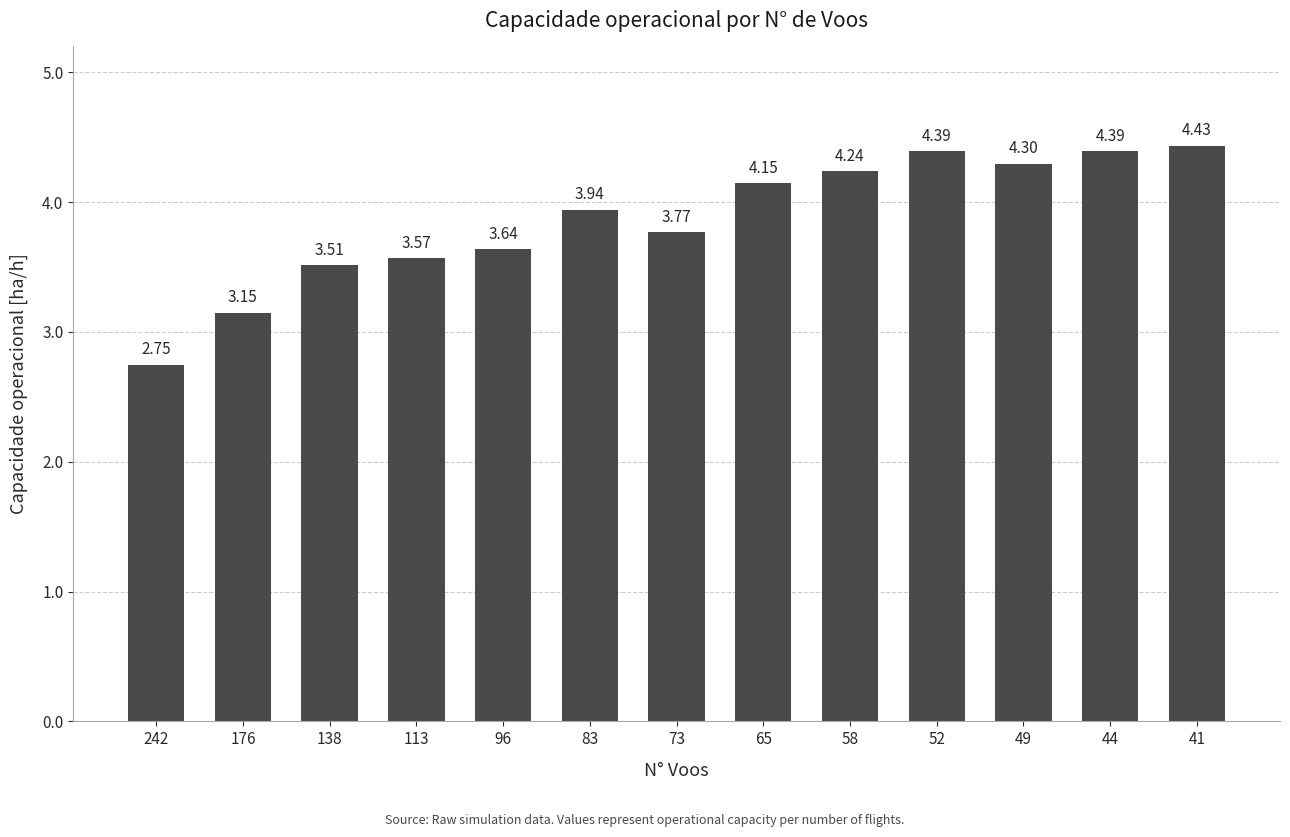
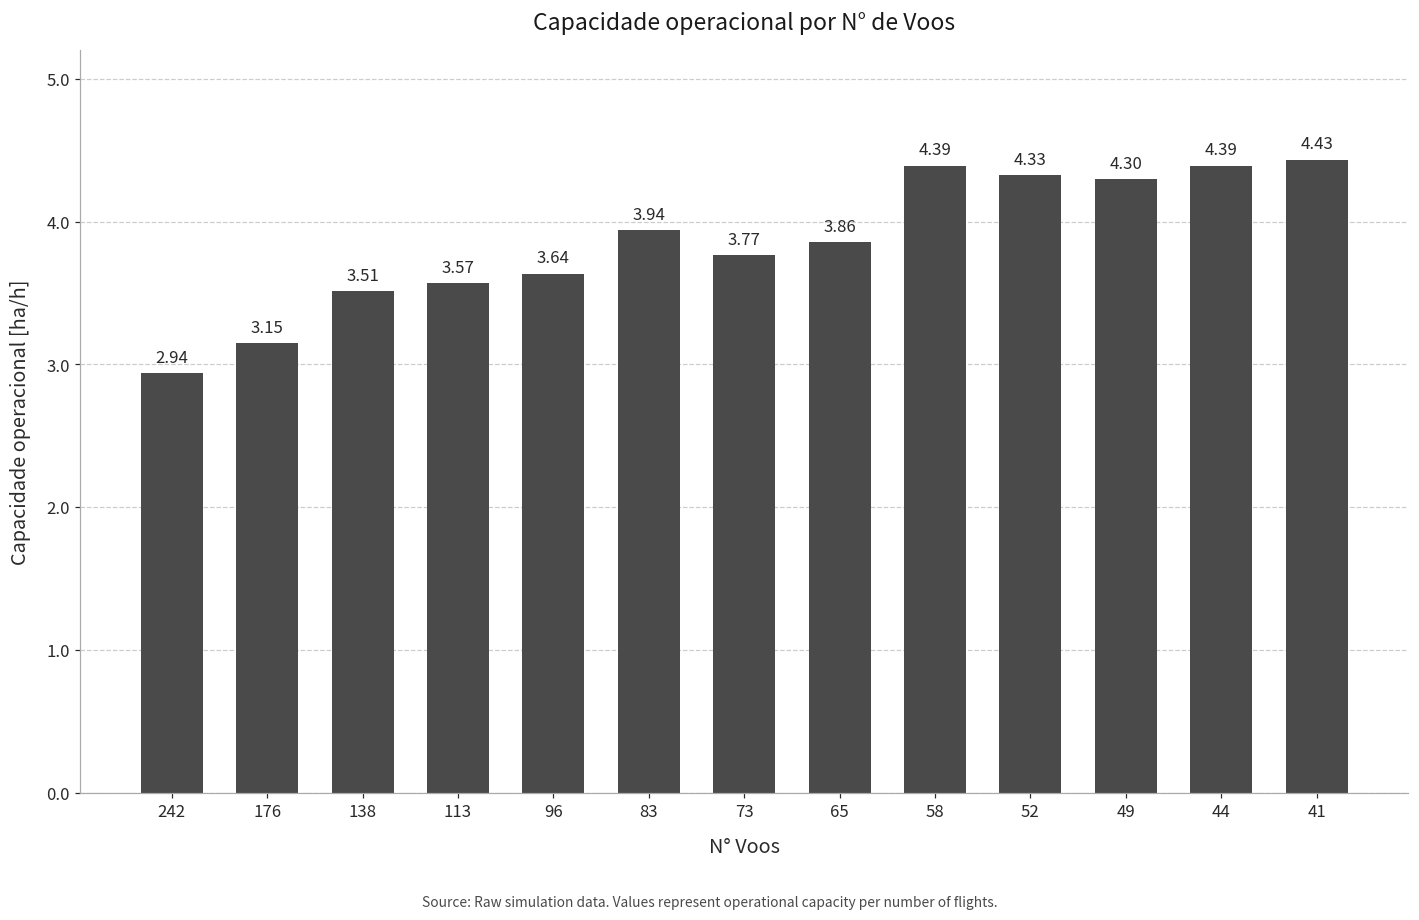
  {
-   "242": 2.75,
+   "242": 2.94,
    "176": 3.15,
    "138": 3.51,
    "113": 3.57,
    "96": 3.64,
    "83": 3.94,
    "73": 3.77,
-   "65": 4.15,
-   "58": 4.24,
-   "52": 4.39,
+   "65": 3.86,
+   "58": 4.39,
+   "52": 4.33,
    "49": 4.30,
    "44": 4.39,
    "41": 4.43
  }
